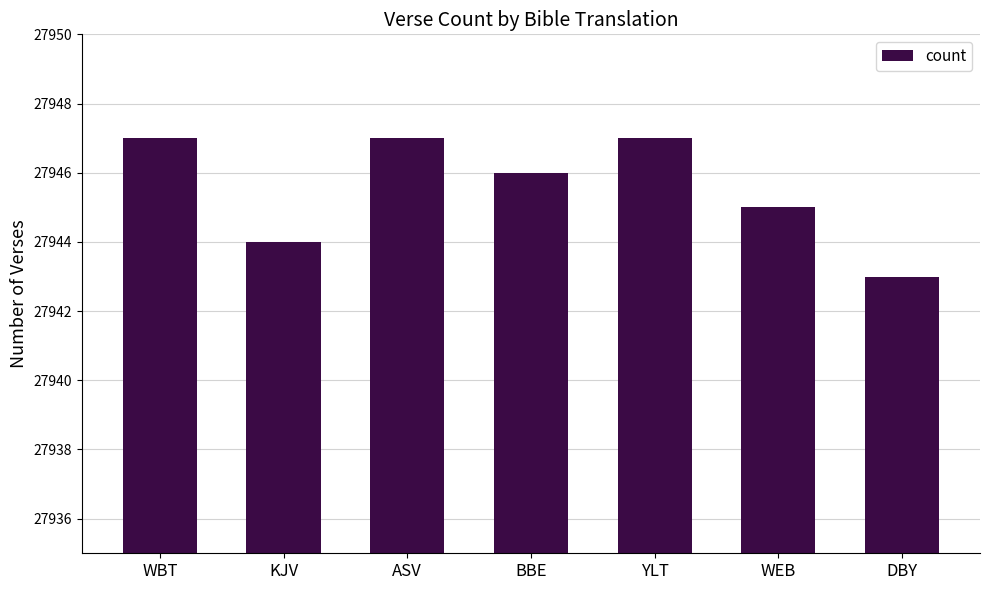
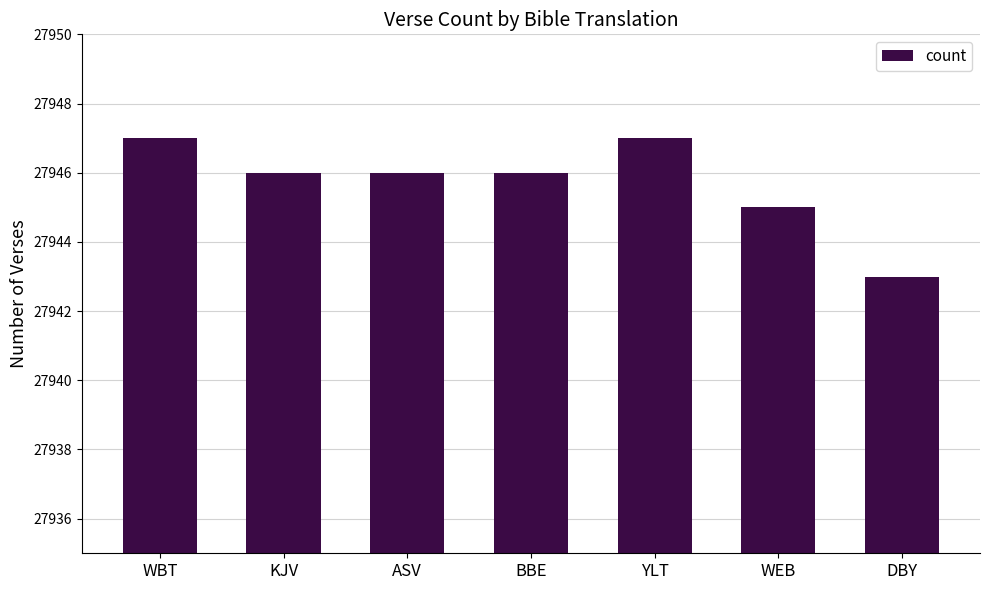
  {
    "WBT": 27947,
-   "KJV": 27944,
-   "ASV": 27947,
+   "KJV": 27946,
+   "ASV": 27946,
    "BBE": 27946,
    "YLT": 27947,
    "WEB": 27945,
    "DBY": 27943
  }
